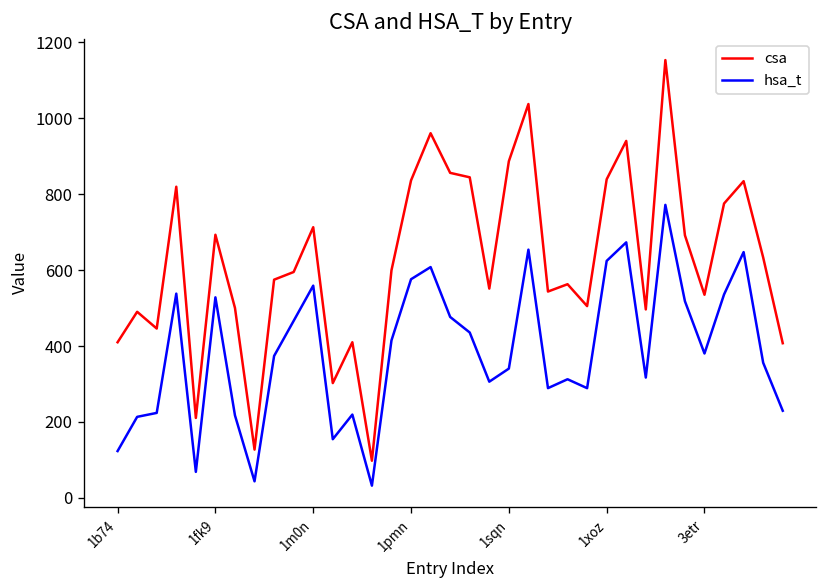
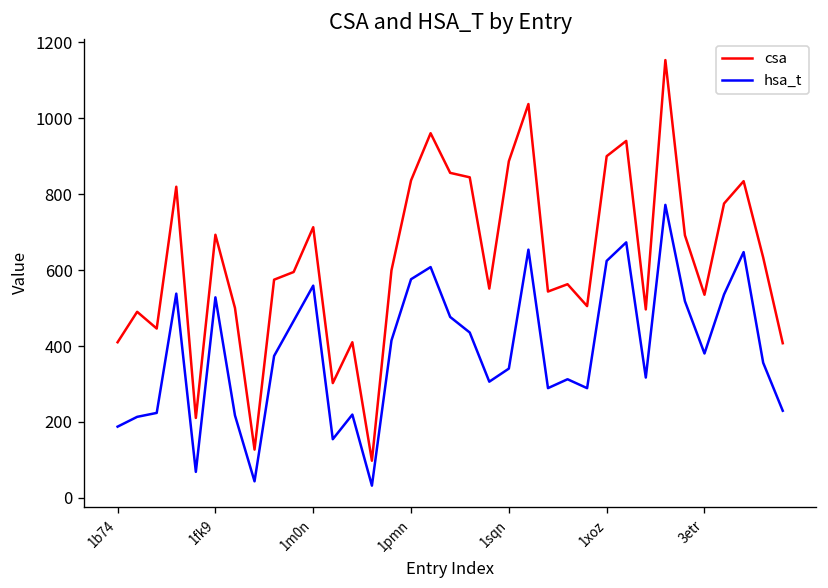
  {
    "csa": {
      "1b74": 410,
      "1fk9": 690,
      "1m0n": 710,
      "1pmn": 840,
      "1sqn": 890,
-     "1xoz": 840,
+     "1xoz": 900,
      "3etr": 540
    },
    "hsa_t": {
-     "1b74": 120,
+     "1b74": 190,
      "1fk9": 530,
      "1m0n": 560,
      "1pmn": 580,
      "1sqn": 340,
      "1xoz": 620,
      "3etr": 380
    }
  }
